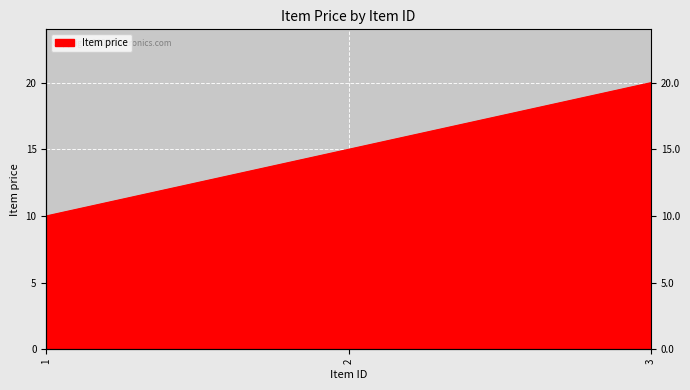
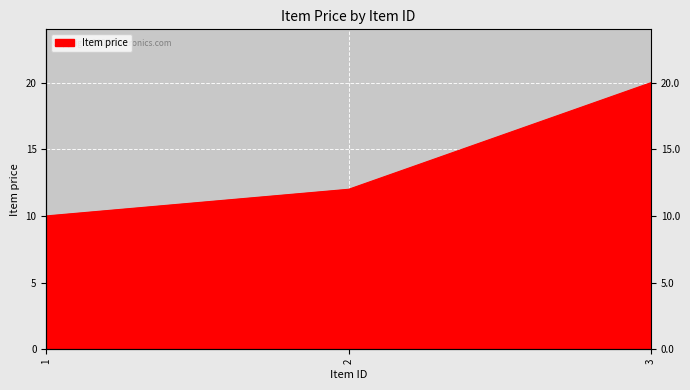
  {
    "1": 10,
-   "2": 15,
+   "2": 12,
    "3": 20
  }
